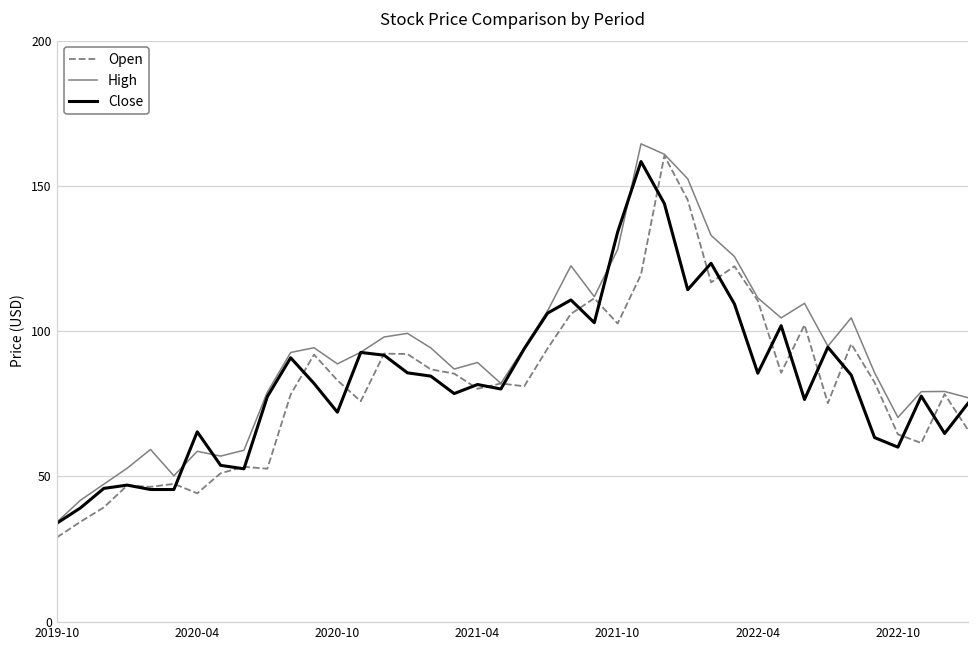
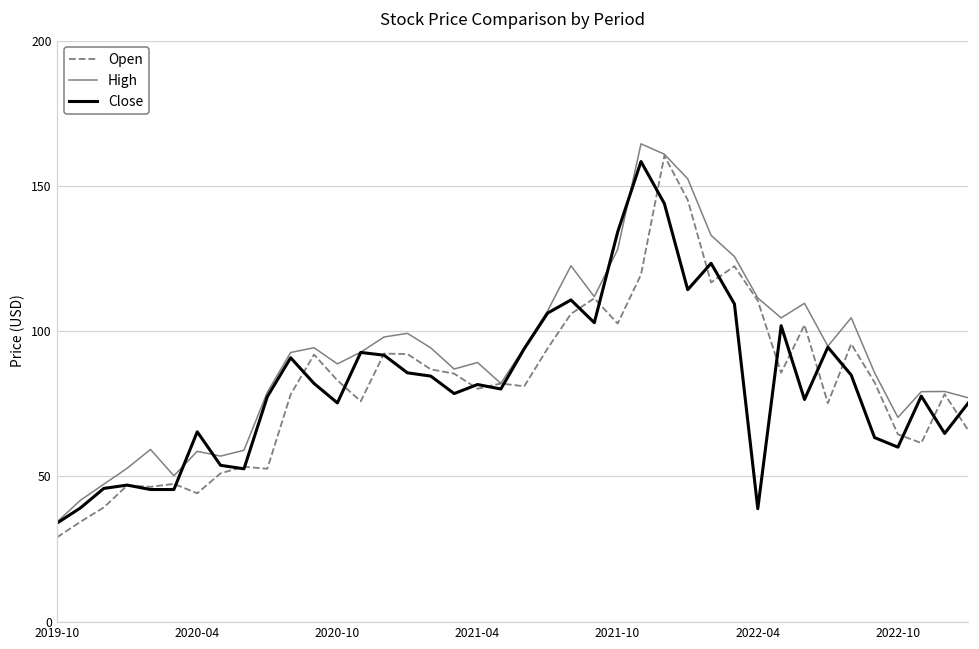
  {
    "Close": {
      "2020-04": 65,
-     "2020-10": 72,
+     "2020-10": 75,
      "2021-04": 82,
      "2021-10": 134,
-     "2022-04": 86,
+     "2022-04": 39,
      "2022-10": 60
    }
  }
